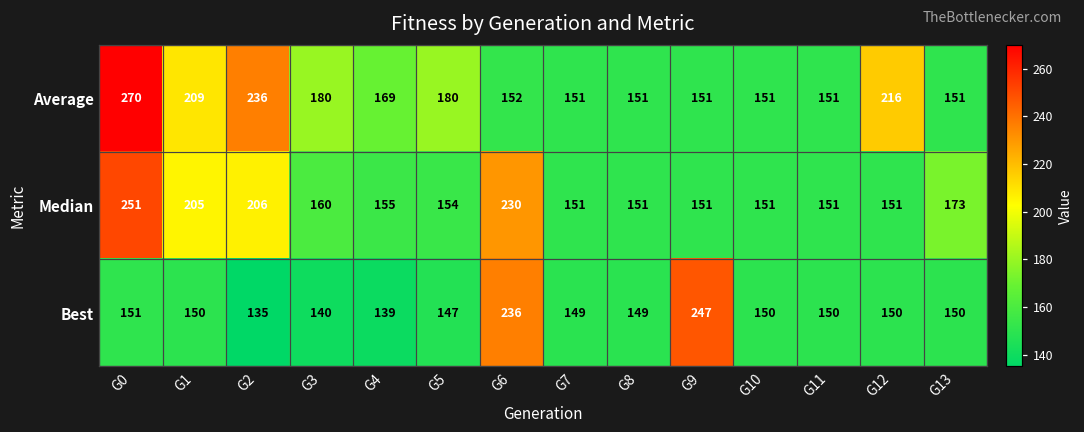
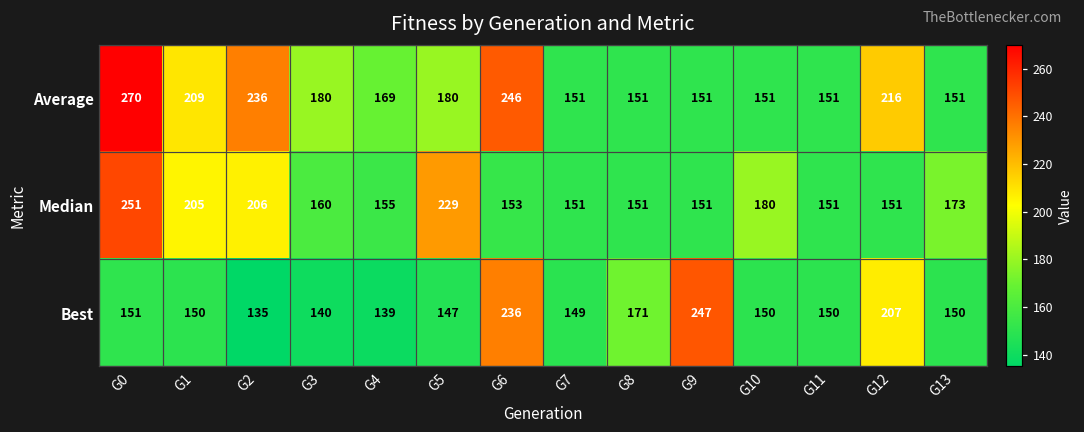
  {
    "Average": {
      "G0": 270,
      "G1": 209,
      "G2": 236,
      "G3": 180,
      "G4": 169,
      "G5": 180,
-     "G6": 152,
+     "G6": 246,
      "G7": 151,
      "G8": 151,
      "G9": 151,
      "G10": 151,
      "G11": 151,
      "G12": 216,
      "G13": 151
    },
    "Median": {
      "G0": 251,
      "G1": 205,
      "G2": 206,
      "G3": 160,
      "G4": 155,
-     "G5": 154,
-     "G6": 230,
+     "G5": 229,
+     "G6": 153,
      "G7": 151,
      "G8": 151,
      "G9": 151,
-     "G10": 151,
+     "G10": 180,
      "G11": 151,
      "G12": 151,
      "G13": 173
    },
    "Best": {
      "G0": 151,
      "G1": 150,
      "G2": 135,
      "G3": 140,
      "G4": 139,
      "G5": 147,
      "G6": 236,
      "G7": 149,
-     "G8": 149,
+     "G8": 171,
      "G9": 247,
      "G10": 150,
      "G11": 150,
-     "G12": 150,
+     "G12": 207,
      "G13": 150
    }
  }
